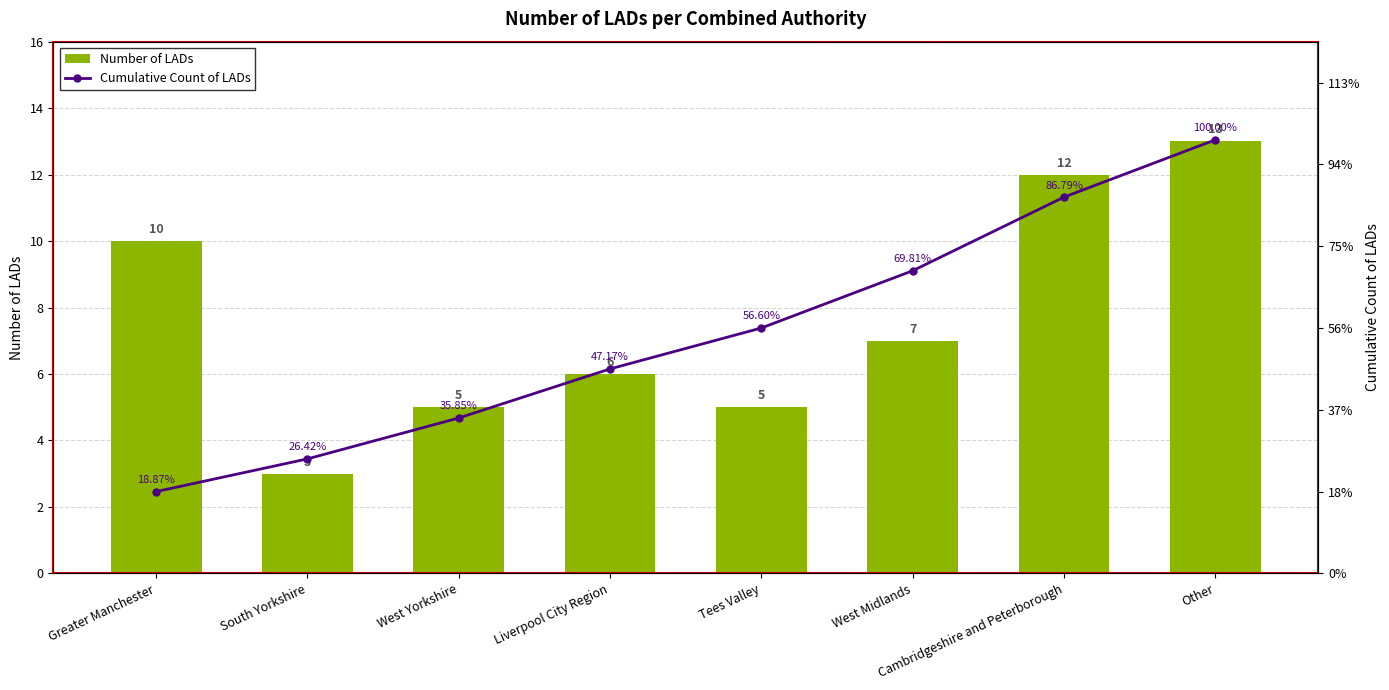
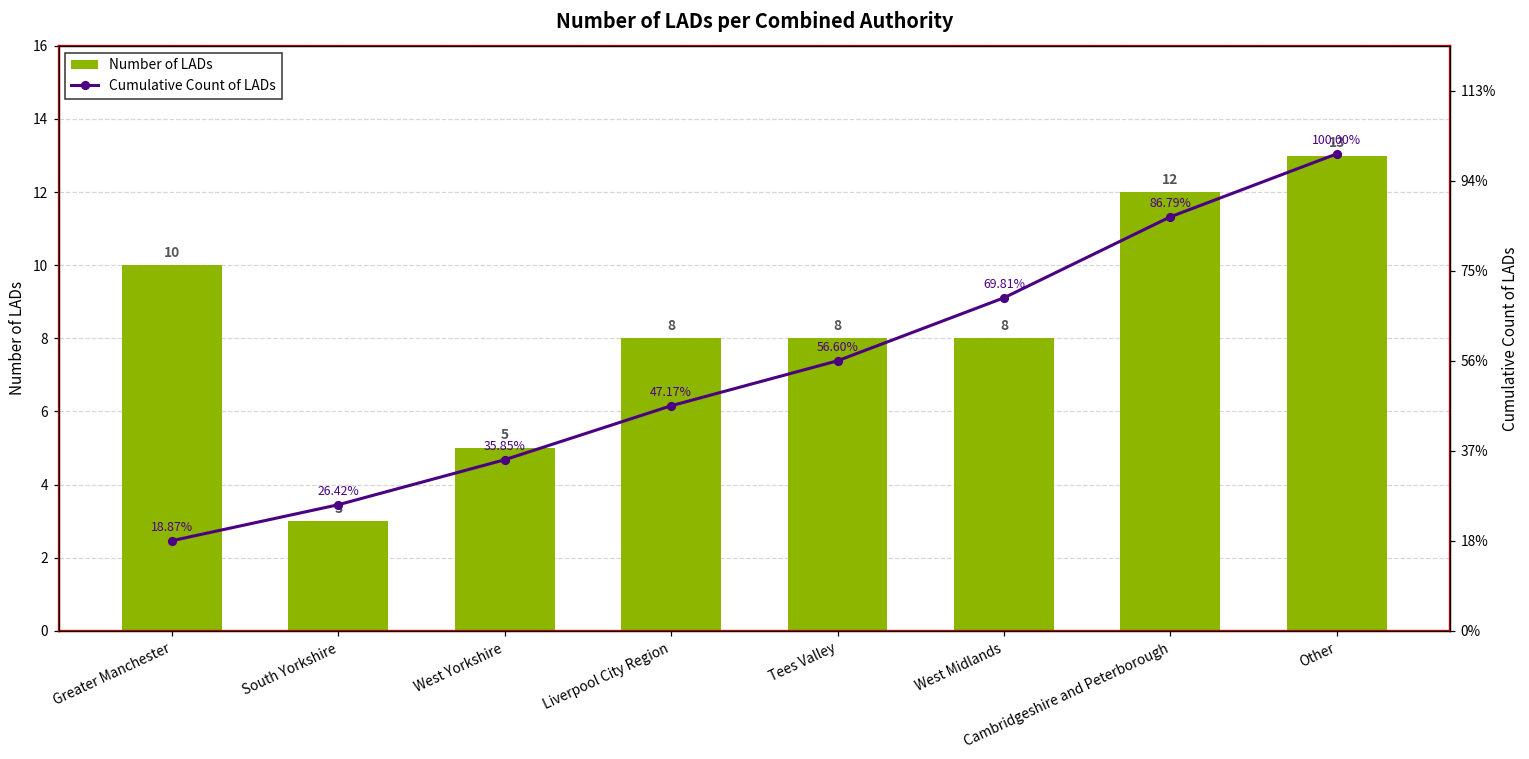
  {
    "Number of LADs": {
      "Greater Manchester": 10,
      "West Yorkshire": 5,
-     "Liverpool City Region": 6,
-     "Tees Valley": 5,
-     "West Midlands": 7,
+     "Liverpool City Region": 8,
+     "Tees Valley": 8,
+     "West Midlands": 8,
      "Cambridgeshire and Peterborough": 12
    }
  }
